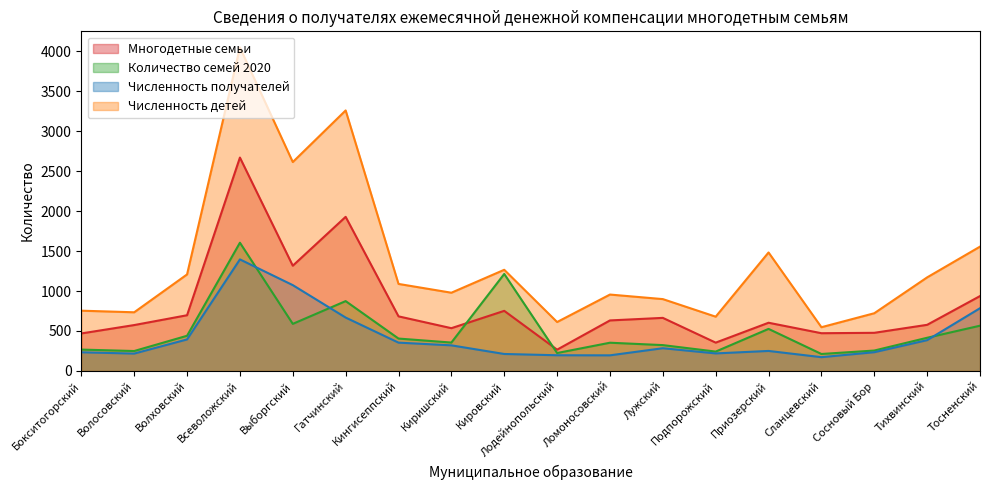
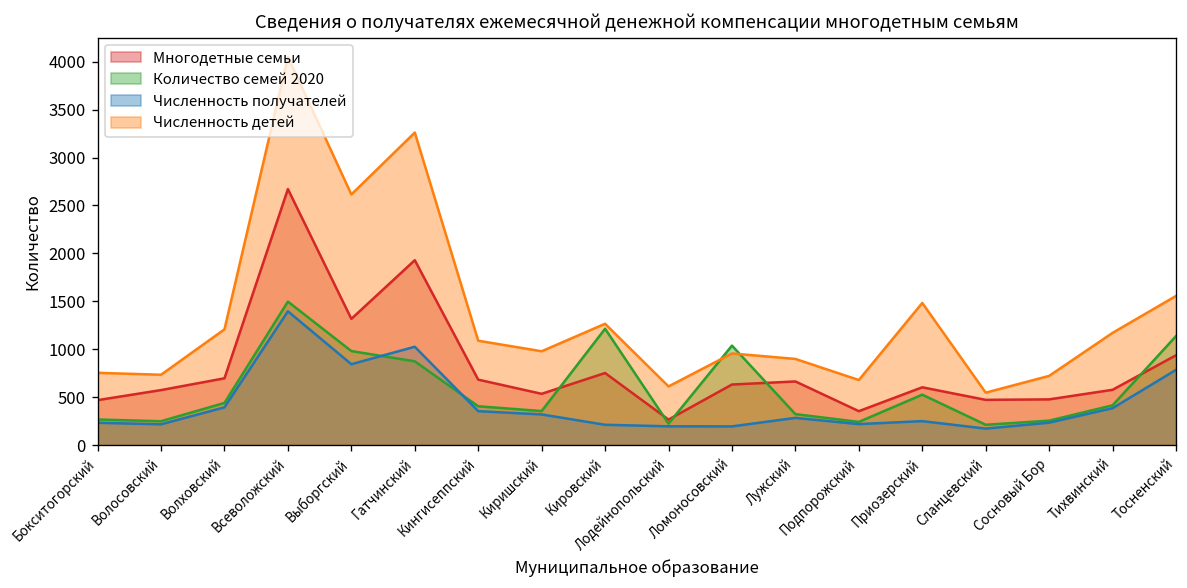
  {
    "Количество семей 2020": {
      "Бокситогорский": 300,
      "Волосовский": 200,
      "Волховский": 400,
-     "Всеволожский": 1600,
-     "Выборгский": 600,
+     "Всеволожский": 1500,
+     "Выборгский": 1000,
      "Гатчинский": 900,
      "Кингисеппский": 400,
      "Киришский": 400,
      "Кировский": 1200,
-     "Ломоносовский": 400,
+     "Ломоносовский": 1000,
      "Лужский": 300,
      "Приозерский": 500,
      "Сланцевский": 200,
-     "Тосненский": 600
+     "Тосненский": 1100
    },
    "Численность получателей": {
      "Бокситогорский": 200,
      "Волосовский": 200,
      "Волховский": 400,
      "Всеволожский": 1400,
-     "Выборгский": 1100,
-     "Гатчинский": 700,
+     "Выборгский": 800,
+     "Гатчинский": 1000,
      "Кингисеппский": 400,
      "Киришский": 300,
      "Кировский": 200,
      "Ломоносовский": 200,
      "Лужский": 300,
      "Приозерский": 300,
      "Сланцевский": 200,
      "Тосненский": 800
    }
  }
